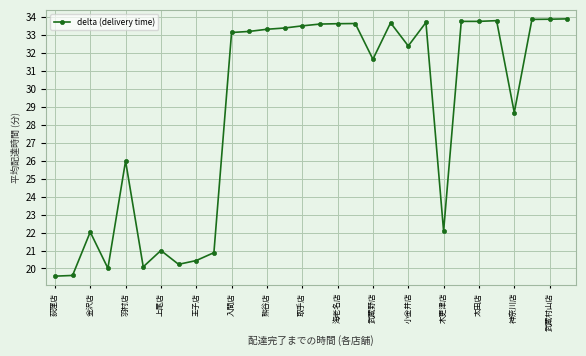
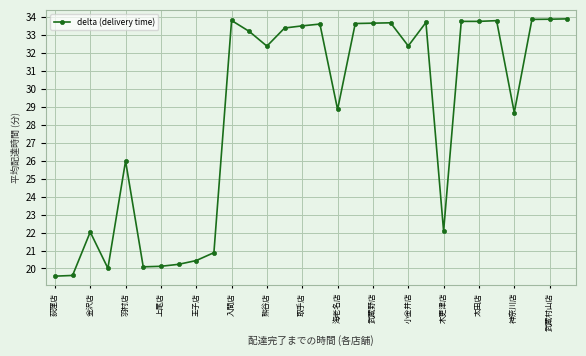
  {
    "荻窪店": 19.6,
    "金沢店": 22.0,
    "羽村店": 26.0,
-   "上尾店": 21.0,
+   "上尾店": 20.1,
    "王子店": 20.4,
-   "入間店": 33.2,
-   "熊谷店": 33.3,
+   "入間店": 33.8,
+   "熊谷店": 32.4,
    "取手店": 33.5,
-   "海老名店": 33.6,
-   "武蔵野店": 31.7,
+   "海老名店": 28.9,
+   "武蔵野店": 33.7,
    "小金井店": 32.4,
    "木更津店": 22.1,
    "太田店": 33.8,
    "神奈川店": 28.7,
    "武蔵村山店": 33.9
  }
